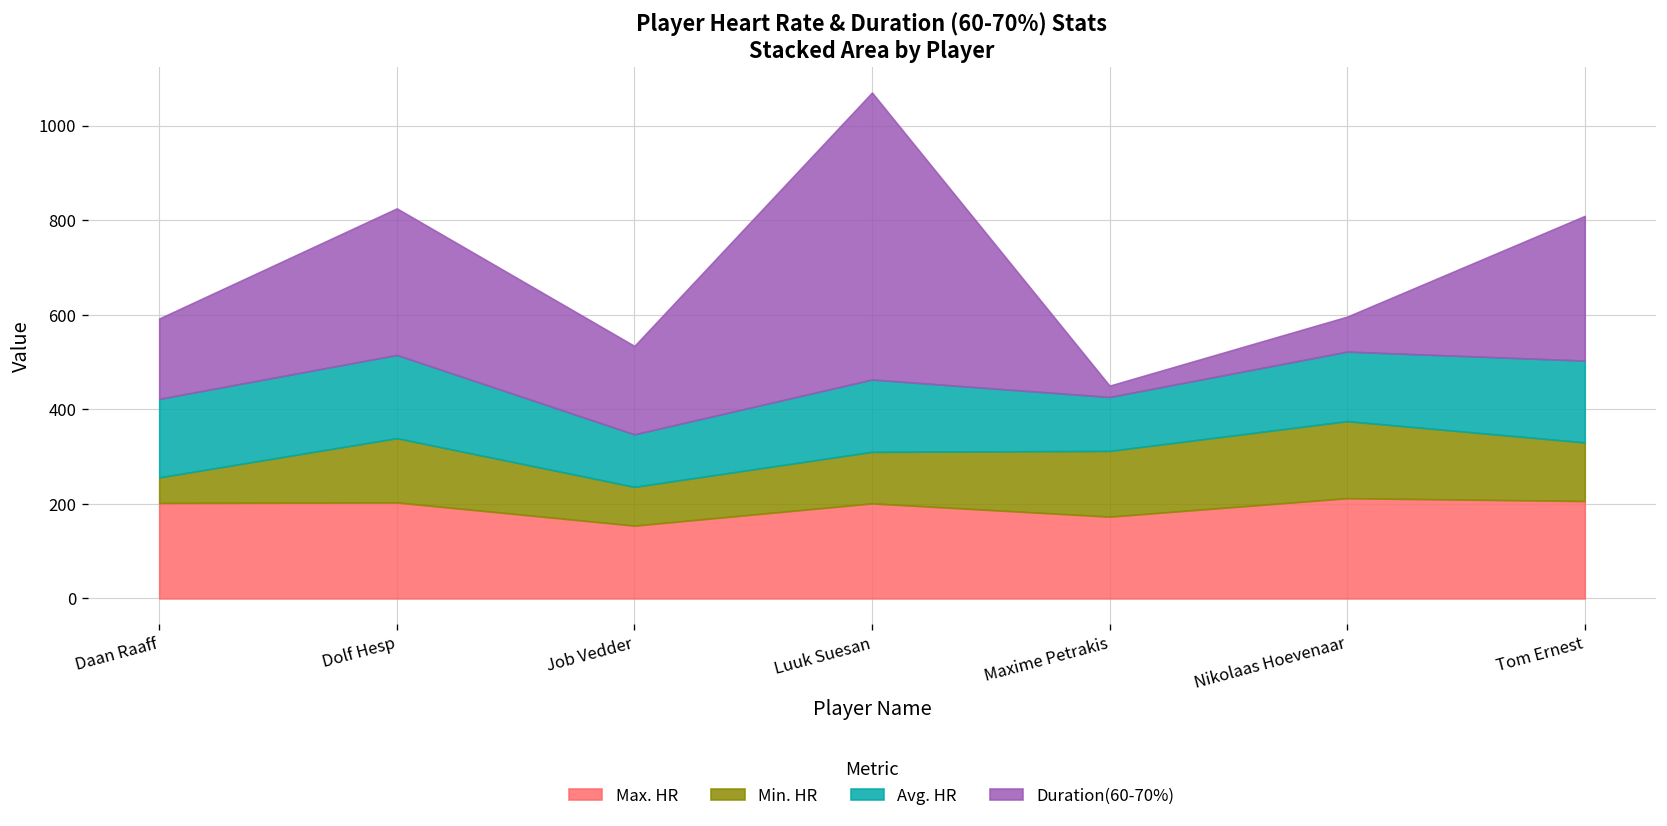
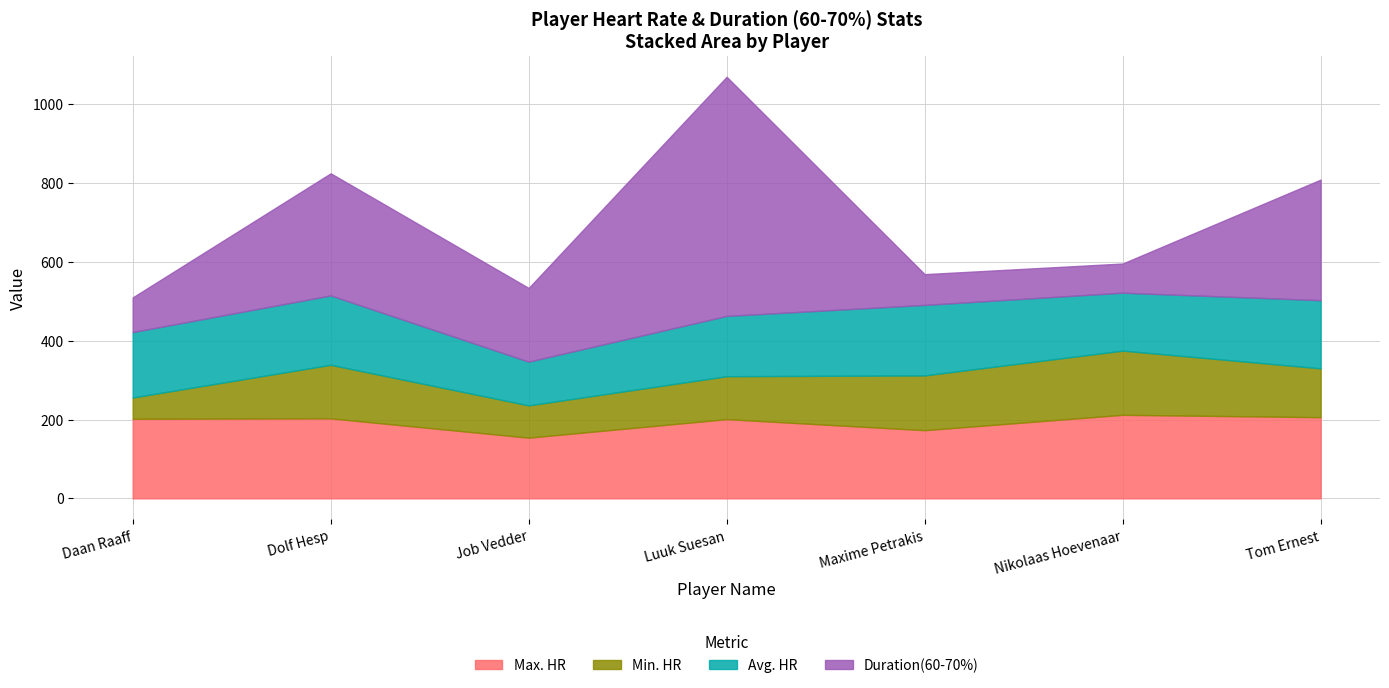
  {
    "Max. HR": {
      "Daan Raaff": 200,
      "Dolf Hesp": 200,
      "Job Vedder": 150,
      "Luuk Suesan": 200,
      "Maxime Petrakis": 170,
      "Nikolaas Hoevenaar": 210,
      "Tom Ernest": 210
    },
    "Min. HR": {
      "Daan Raaff": 50,
      "Dolf Hesp": 140,
      "Job Vedder": 80,
      "Luuk Suesan": 110,
      "Maxime Petrakis": 140,
      "Nikolaas Hoevenaar": 160,
      "Tom Ernest": 120
    },
    "Avg. HR": {
      "Daan Raaff": 170,
      "Dolf Hesp": 180,
      "Job Vedder": 110,
      "Luuk Suesan": 150,
-     "Maxime Petrakis": 110,
+     "Maxime Petrakis": 180,
      "Nikolaas Hoevenaar": 150,
      "Tom Ernest": 170
    },
    "Duration(60-70%)": {
-     "Daan Raaff": 170,
+     "Daan Raaff": 90,
      "Dolf Hesp": 310,
      "Job Vedder": 190,
      "Luuk Suesan": 610,
-     "Maxime Petrakis": 20,
+     "Maxime Petrakis": 80,
      "Nikolaas Hoevenaar": 70,
      "Tom Ernest": 310
    }
  }
